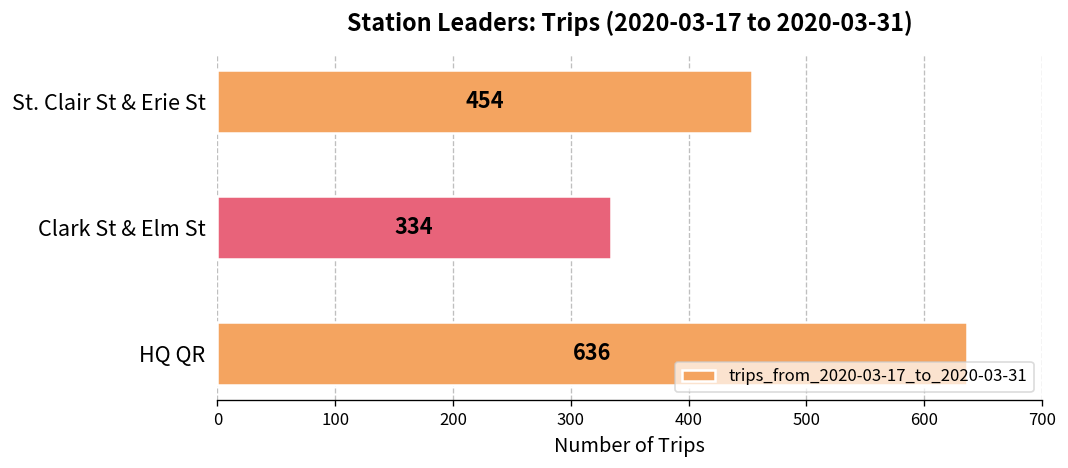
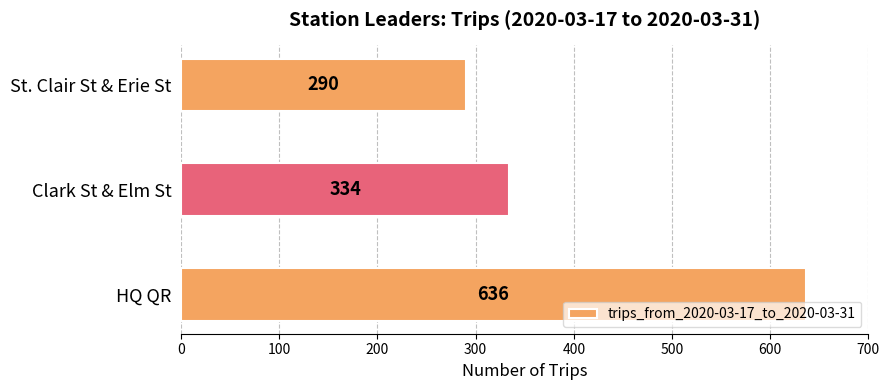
  {
-   "St. Clair St & Erie St": 454,
+   "St. Clair St & Erie St": 290,
    "Clark St & Elm St": 334,
    "HQ QR": 636
  }
